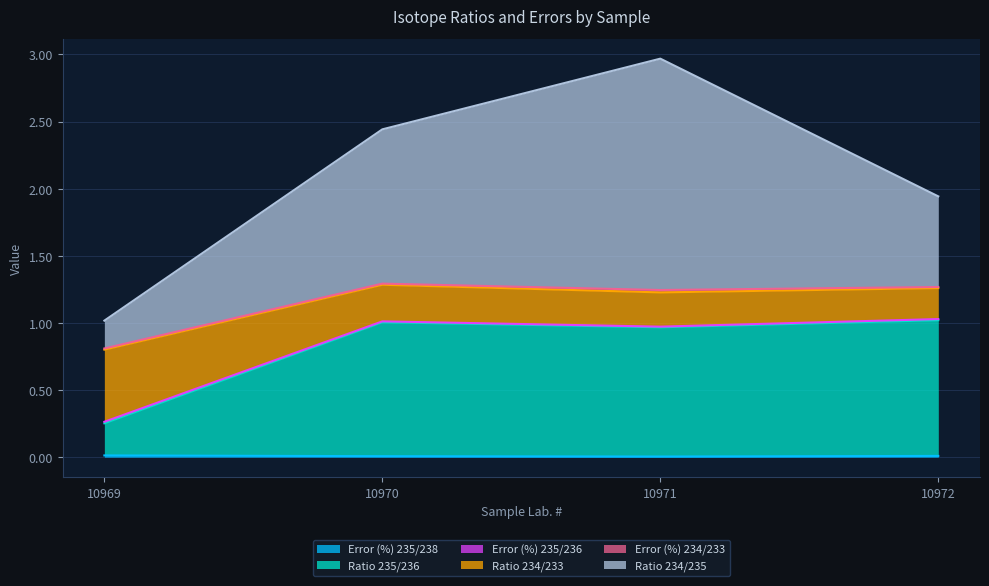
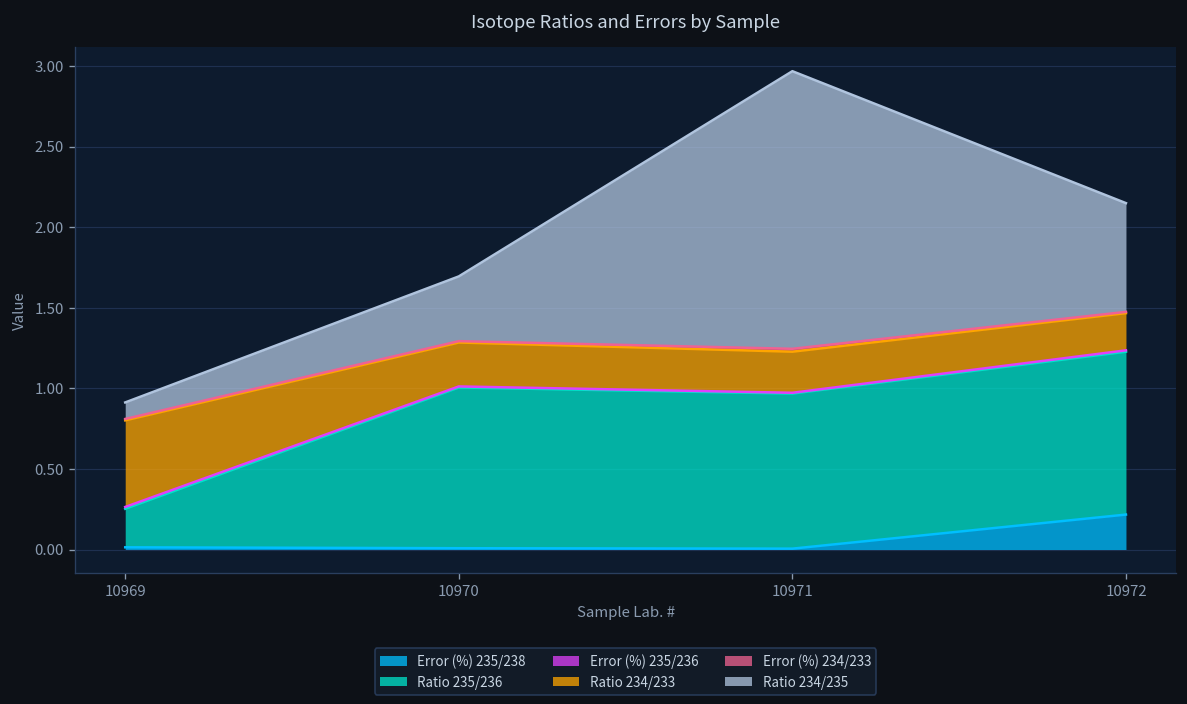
  {
    "Error (%) 235/238": {
      "10969": 0.01,
      "10970": 0.01,
      "10971": 0.01,
-     "10972": 0.01
+     "10972": 0.22
    },
    "Ratio 234/235": {
-     "10969": 0.21,
-     "10970": 1.15,
+     "10969": 0.10,
+     "10970": 0.40,
      "10971": 1.72,
      "10972": 0.67
    }
  }
